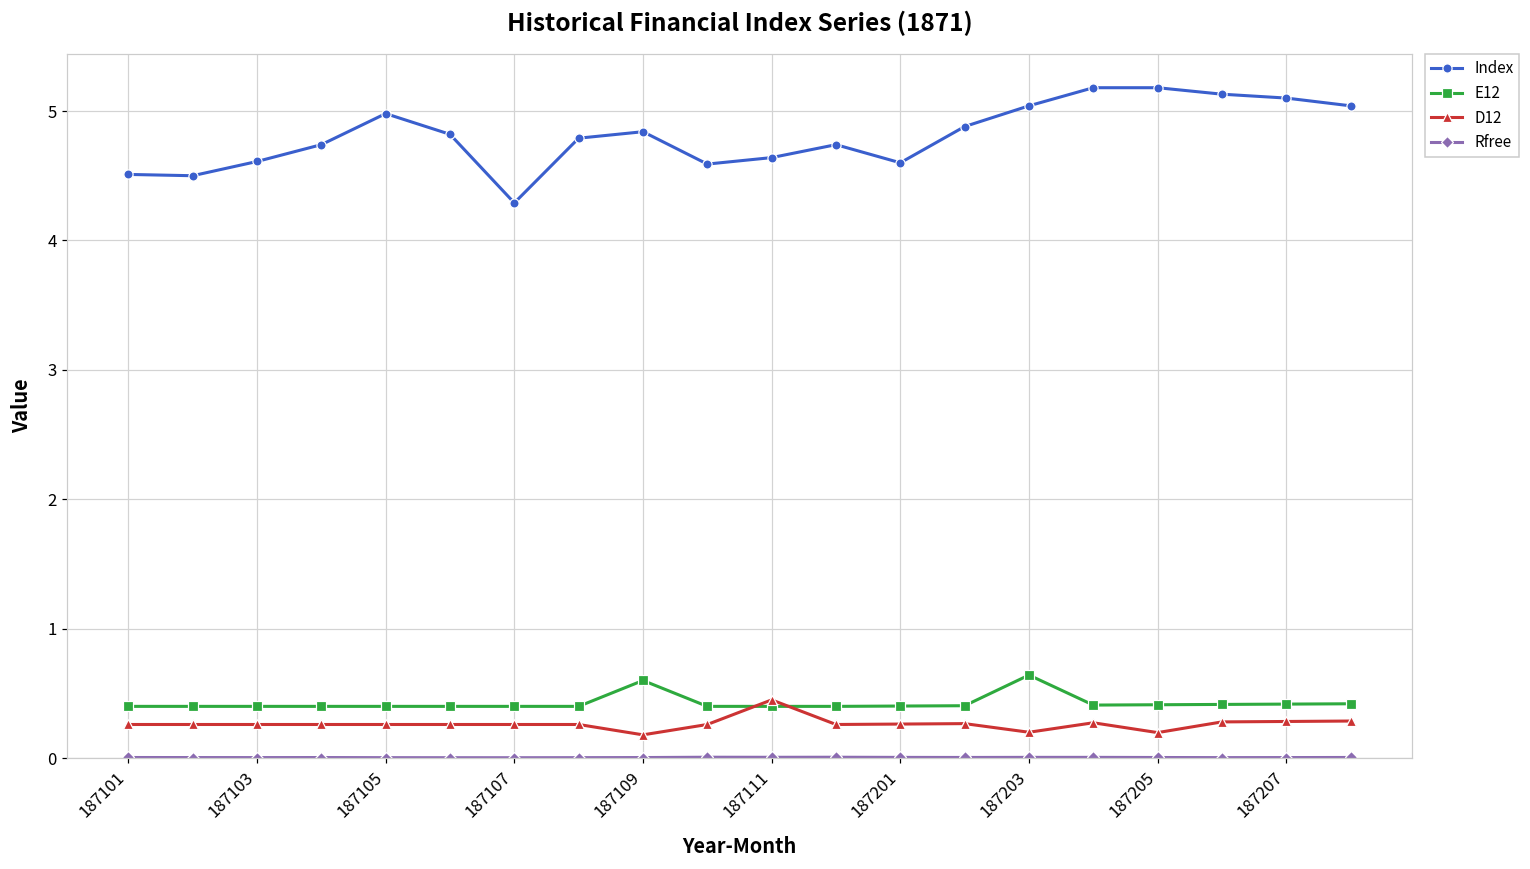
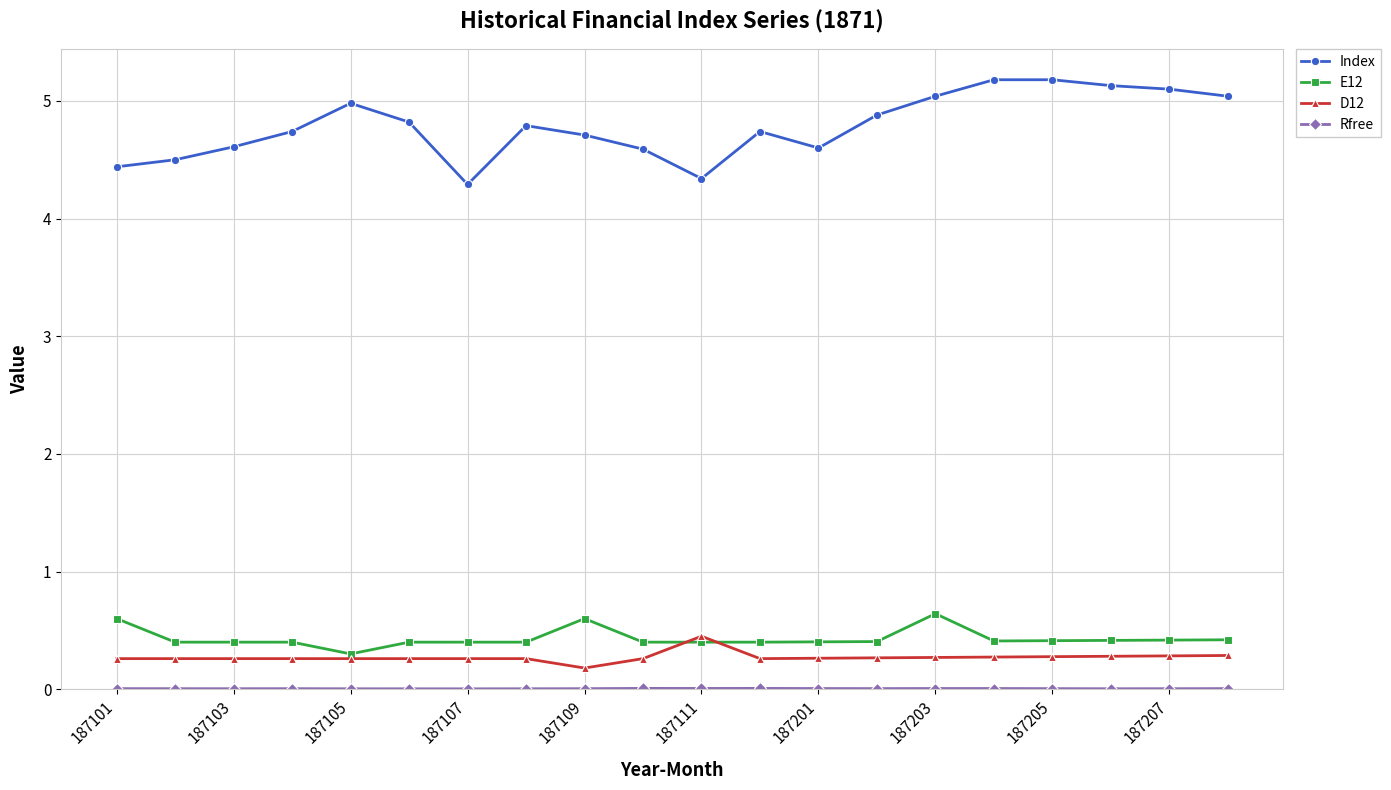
  {
    "Index": {
-     "187101": 4.51,
+     "187101": 4.44,
      "187103": 4.61,
      "187105": 4.98,
      "187107": 4.29,
-     "187109": 4.84,
-     "187111": 4.64,
+     "187109": 4.71,
+     "187111": 4.34,
      "187201": 4.60,
      "187203": 5.04,
      "187205": 5.18,
      "187207": 5.10
    },
    "E12": {
-     "187101": 0.4,
+     "187101": 0.6,
      "187103": 0.4,
-     "187105": 0.4,
+     "187105": 0.3,
      "187107": 0.4,
      "187109": 0.6,
      "187111": 0.4,
      "187201": 0.4,
      "187203": 0.64,
      "187205": 0.4,
      "187207": 0.4
    },
    "D12": {
      "187101": 0.26,
      "187103": 0.26,
      "187105": 0.26,
      "187107": 0.26,
      "187109": 0.18,
      "187111": 0.45,
      "187201": 0.26,
-     "187203": 0.20,
-     "187205": 0.20,
+     "187203": 0.27,
+     "187205": 0.28,
      "187207": 0.28
    },
    "Rfree": {
      "187101": 0.00,
      "187103": 0.00,
      "187105": 0.00,
      "187107": 0.00,
      "187109": 0.00,
      "187111": 0.01,
      "187201": 0.01,
      "187203": 0.01,
      "187205": 0.00,
      "187207": 0.00
    }
  }
